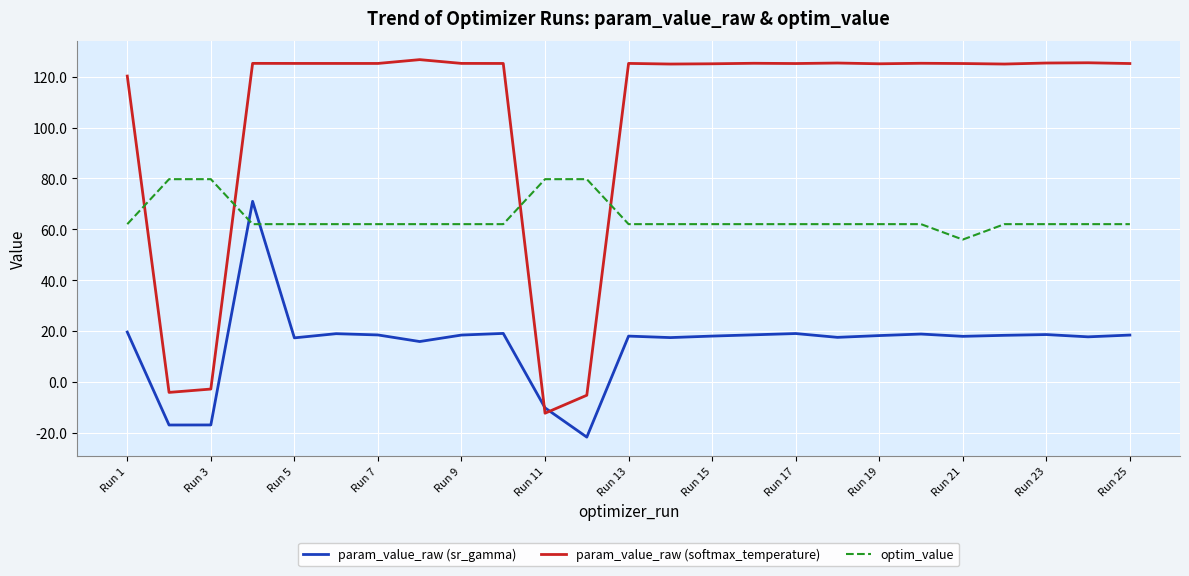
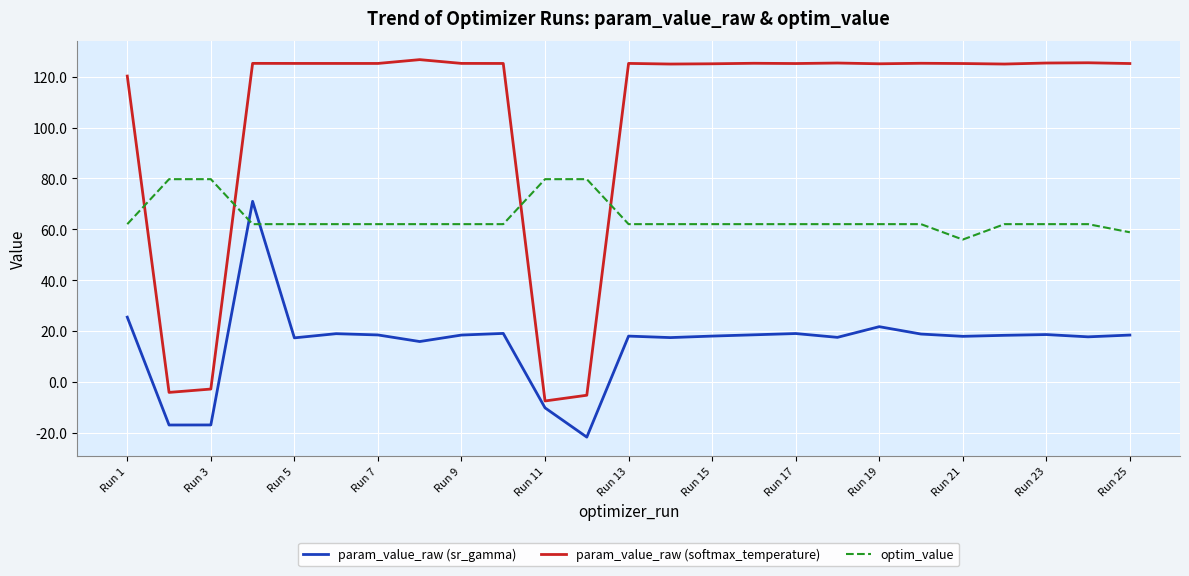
  {
    "param_value_raw (sr_gamma)": {
-     "Run 1": 20,
+     "Run 1": 25,
      "Run 3": -17,
      "Run 5": 17,
      "Run 7": 18,
      "Run 9": 18,
      "Run 11": -10,
      "Run 13": 18,
      "Run 15": 18,
      "Run 17": 19,
-     "Run 19": 18,
+     "Run 19": 22,
      "Run 21": 18,
      "Run 23": 19,
      "Run 25": 18
    },
    "param_value_raw (softmax_temperature)": {
      "Run 1": 120,
      "Run 3": -3,
      "Run 5": 125,
      "Run 7": 125,
      "Run 9": 125,
-     "Run 11": -12,
+     "Run 11": -8,
      "Run 13": 125,
      "Run 15": 125,
      "Run 17": 125,
      "Run 19": 125,
      "Run 21": 125,
      "Run 23": 125,
      "Run 25": 125
    },
    "optim_value": {
      "Run 1": 62,
      "Run 3": 80,
      "Run 5": 62,
      "Run 7": 62,
      "Run 9": 62,
      "Run 11": 80,
      "Run 13": 62,
      "Run 15": 62,
      "Run 17": 62,
      "Run 19": 62,
      "Run 21": 56,
      "Run 23": 62,
-     "Run 25": 62
+     "Run 25": 59
    }
  }
